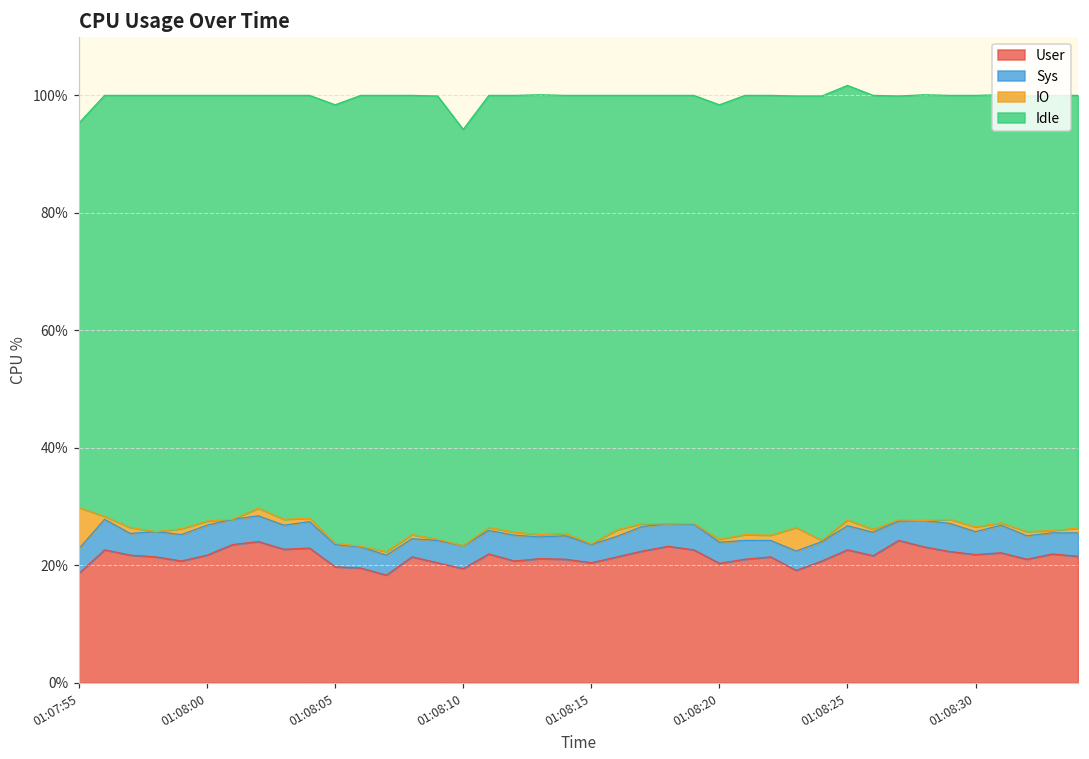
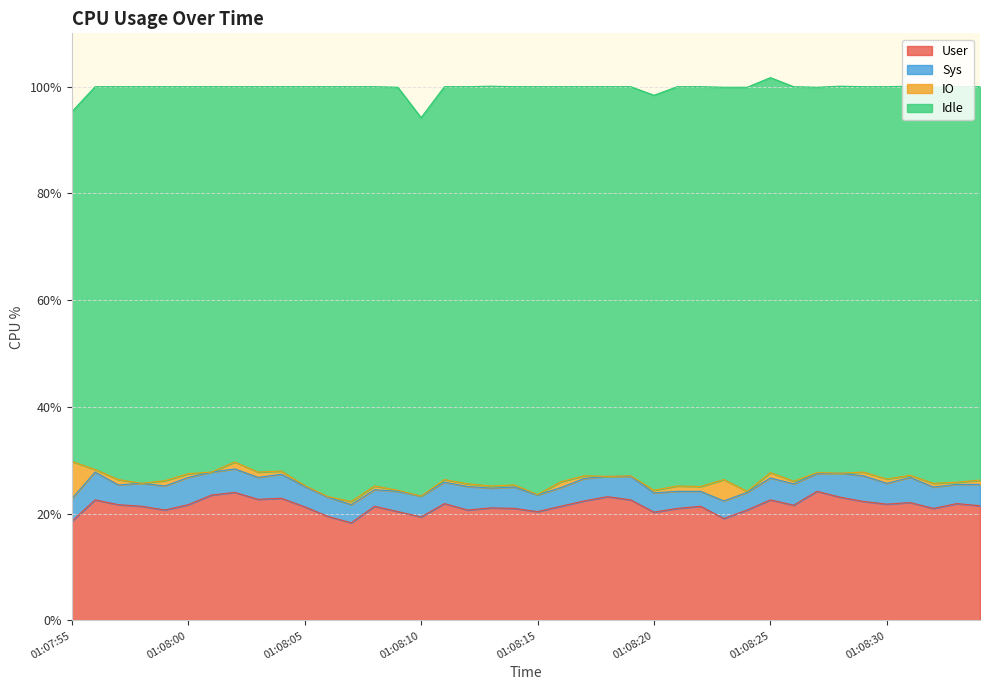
  {
    "User": {
      "01:07:55": "19%",
      "01:08:00": "22%",
-     "01:08:05": "20%",
+     "01:08:05": "21%",
      "01:08:10": "19%",
      "01:08:15": "20%",
      "01:08:20": "20%",
      "01:08:25": "23%",
      "01:08:30": "22%"
    },
    "Sys": {
      "01:07:55": "4%",
      "01:08:00": "5%",
      "01:08:20": "4%",
      "01:08:25": "4%",
      "01:08:30": "4%"
    },
    "IO": {
      "01:07:55": "7%",
      "01:08:00": "1%",
      "01:08:20": "1%",
      "01:08:25": "1%",
      "01:08:30": "1%"
    },
    "Idle": {
      "01:07:55": "66%",
      "01:08:00": "73%",
      "01:08:05": "75%",
      "01:08:10": "71%",
      "01:08:15": "76%",
      "01:08:20": "74%",
      "01:08:25": "74%",
      "01:08:30": "74%"
    }
  }
